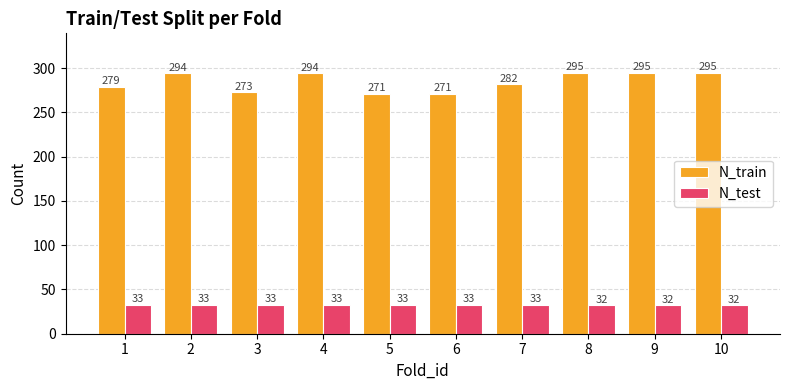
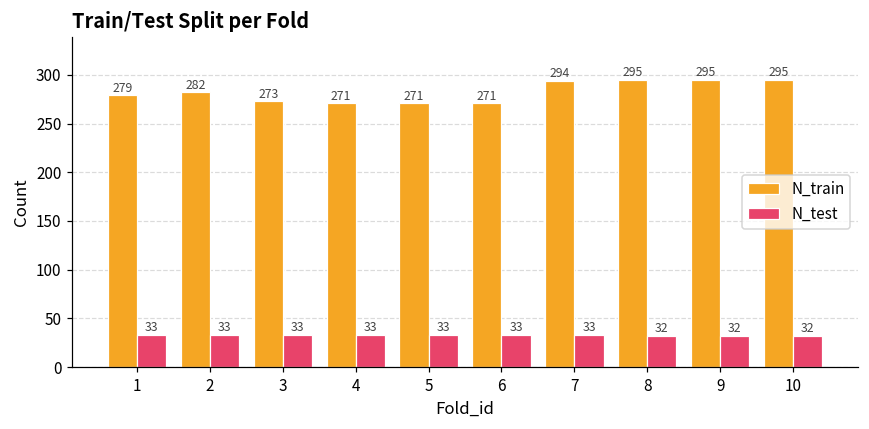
  {
    "N_train": {
      "1": 279,
-     "2": 294,
+     "2": 282,
      "3": 273,
-     "4": 294,
+     "4": 271,
      "5": 271,
      "6": 271,
-     "7": 282,
+     "7": 294,
      "8": 295,
      "9": 295,
      "10": 295
    },
    "N_test": {
      "1": 33,
      "2": 33,
      "3": 33,
      "4": 33,
      "5": 33,
      "6": 33,
      "7": 33,
      "8": 32,
      "9": 32,
      "10": 32
    }
  }
